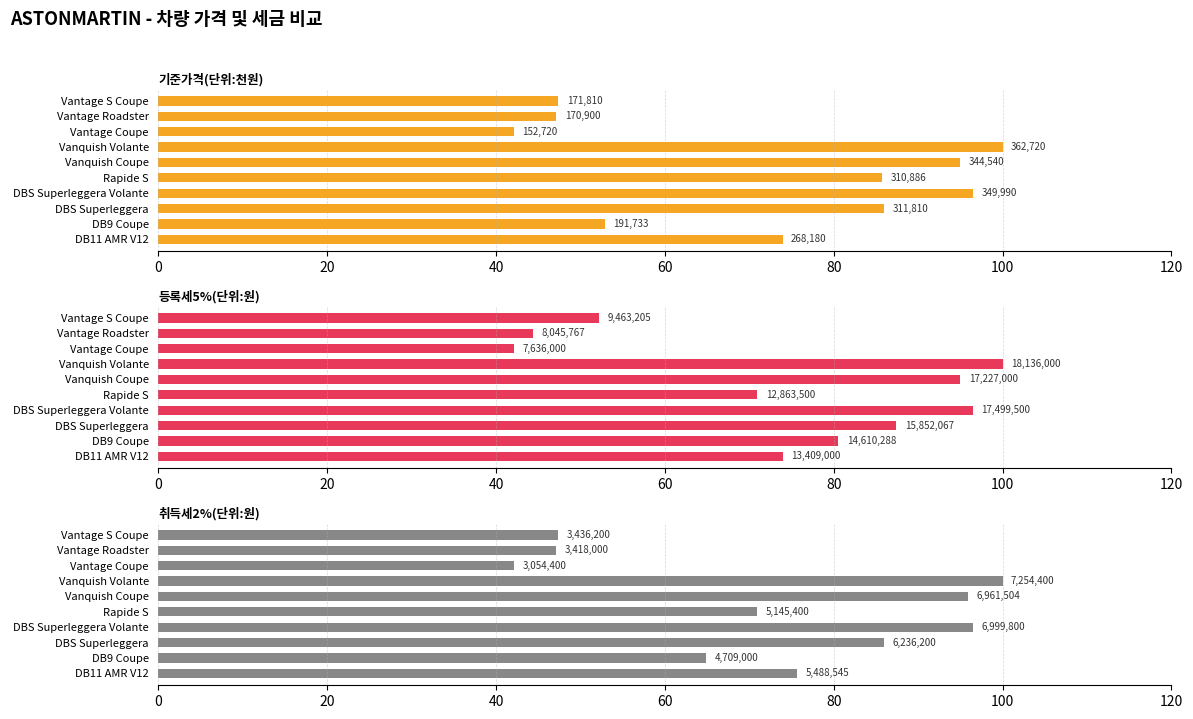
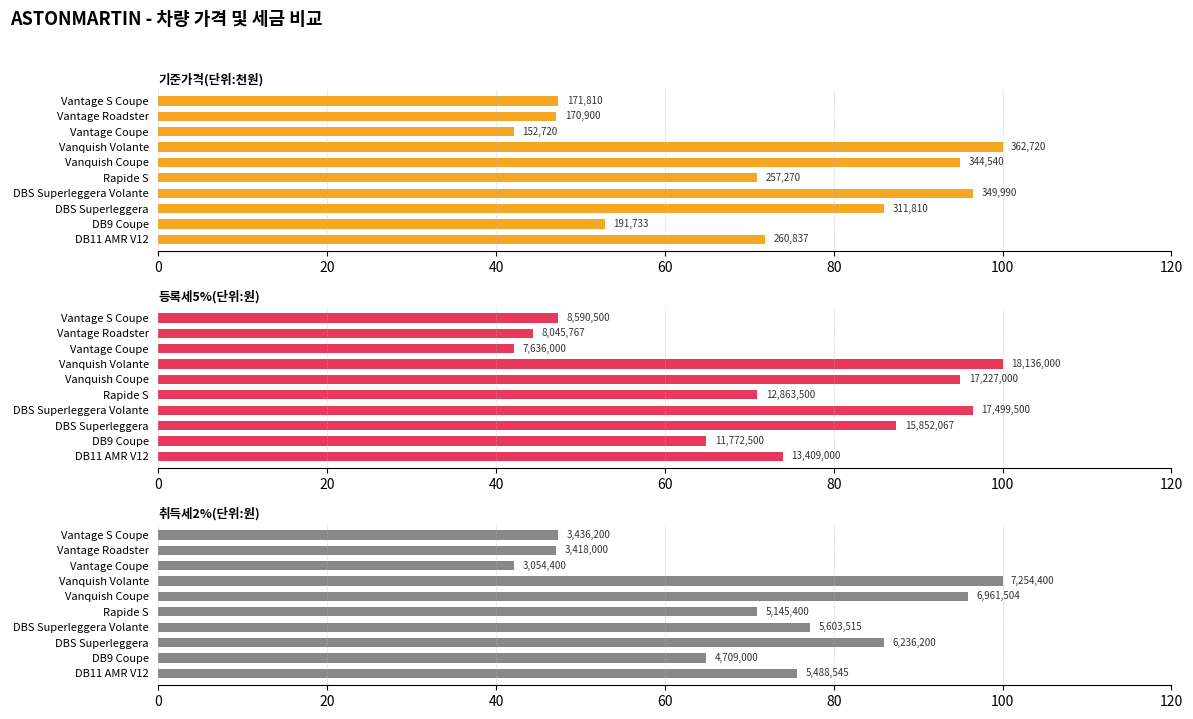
  {
    "기준가격(단위:천원)": {
-     "Rapide S": "310,886",
-     "DB11 AMR V12": "268,180"
+     "Rapide S": "257,270",
+     "DB11 AMR V12": "260,837"
    },
    "등록세5%(단위:원)": {
-     "Vantage S Coupe": "9,463,205",
-     "DB9 Coupe": "14,610,288"
+     "Vantage S Coupe": "8,590,500",
+     "DB9 Coupe": "11,772,500"
    },
    "취득세2%(단위:원)": {
-     "DBS Superleggera Volante": "6,999,800"
+     "DBS Superleggera Volante": "5,603,515"
    }
  }
